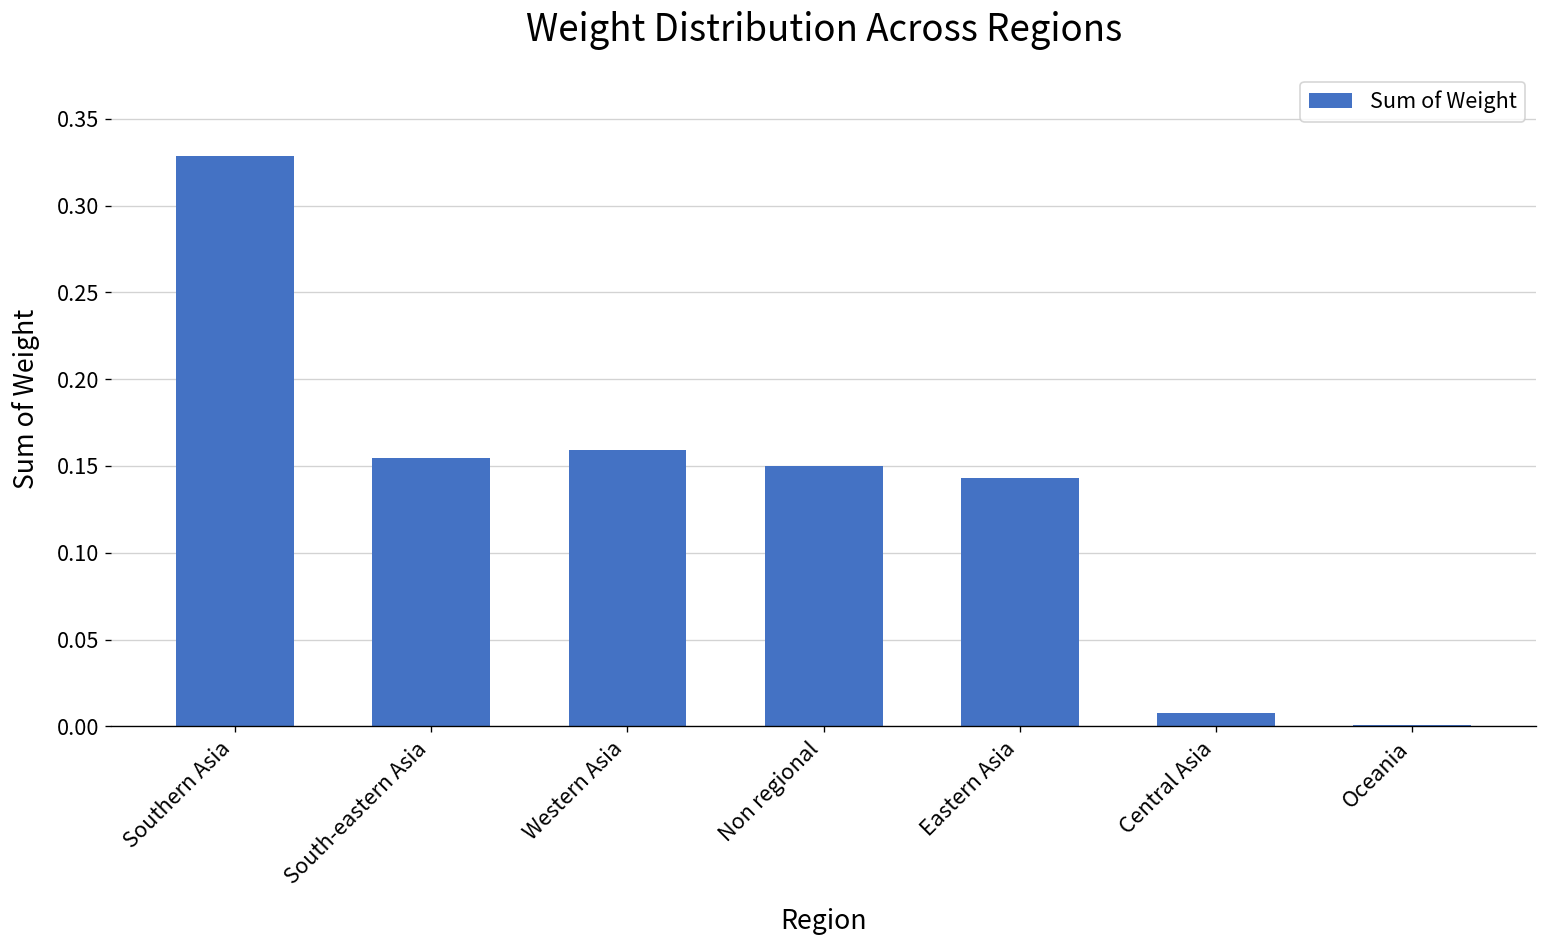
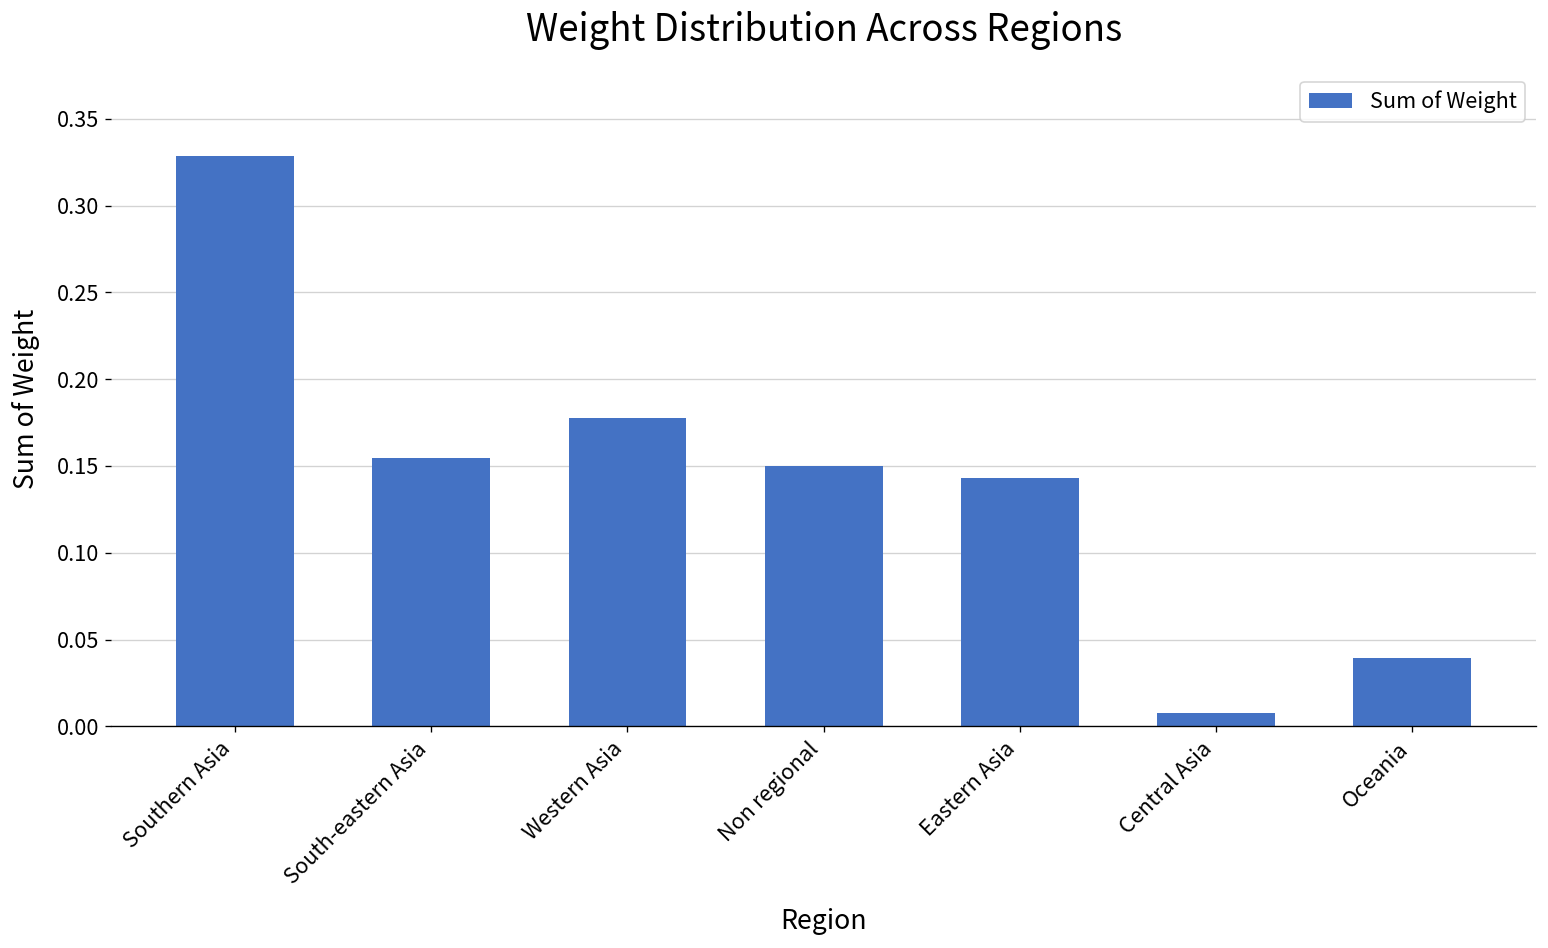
  {
    "Southern Asia": 0.328,
    "South-eastern Asia": 0.154,
-   "Western Asia": 0.159,
+   "Western Asia": 0.178,
    "Non regional": 0.150,
    "Eastern Asia": 0.143,
    "Central Asia": 0.007,
-   "Oceania": 0.001
+   "Oceania": 0.039
  }
